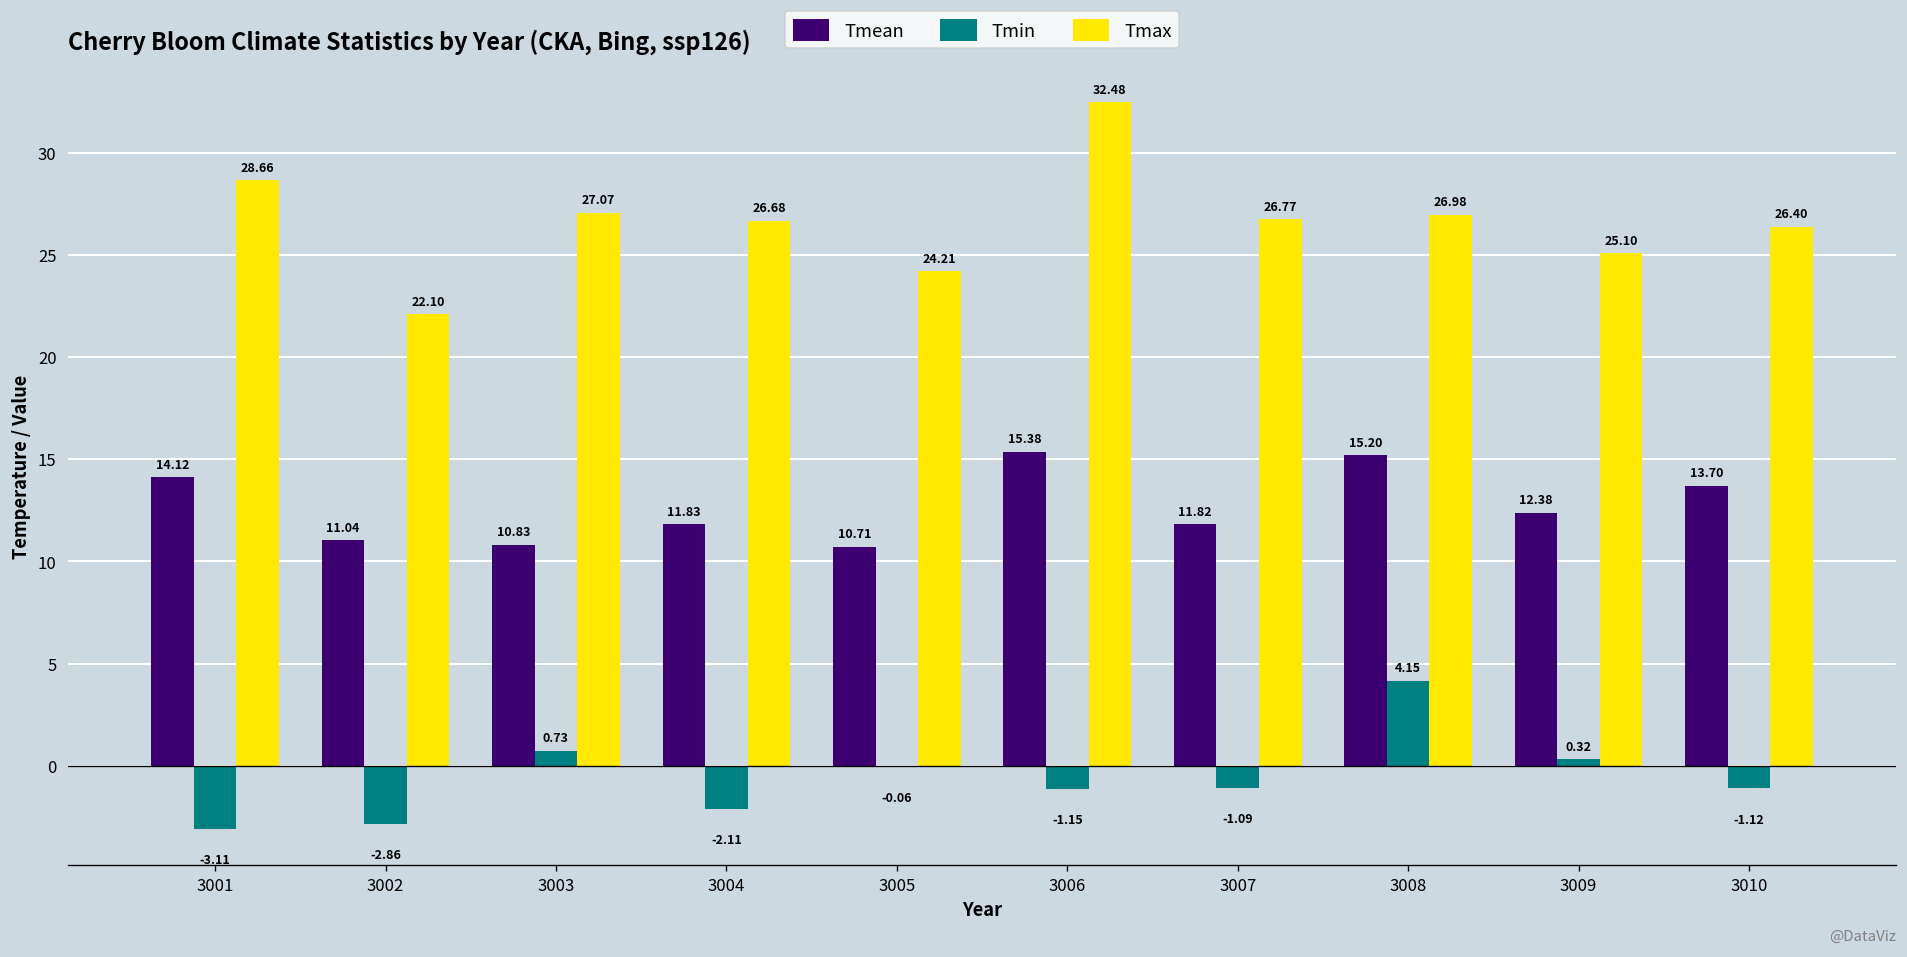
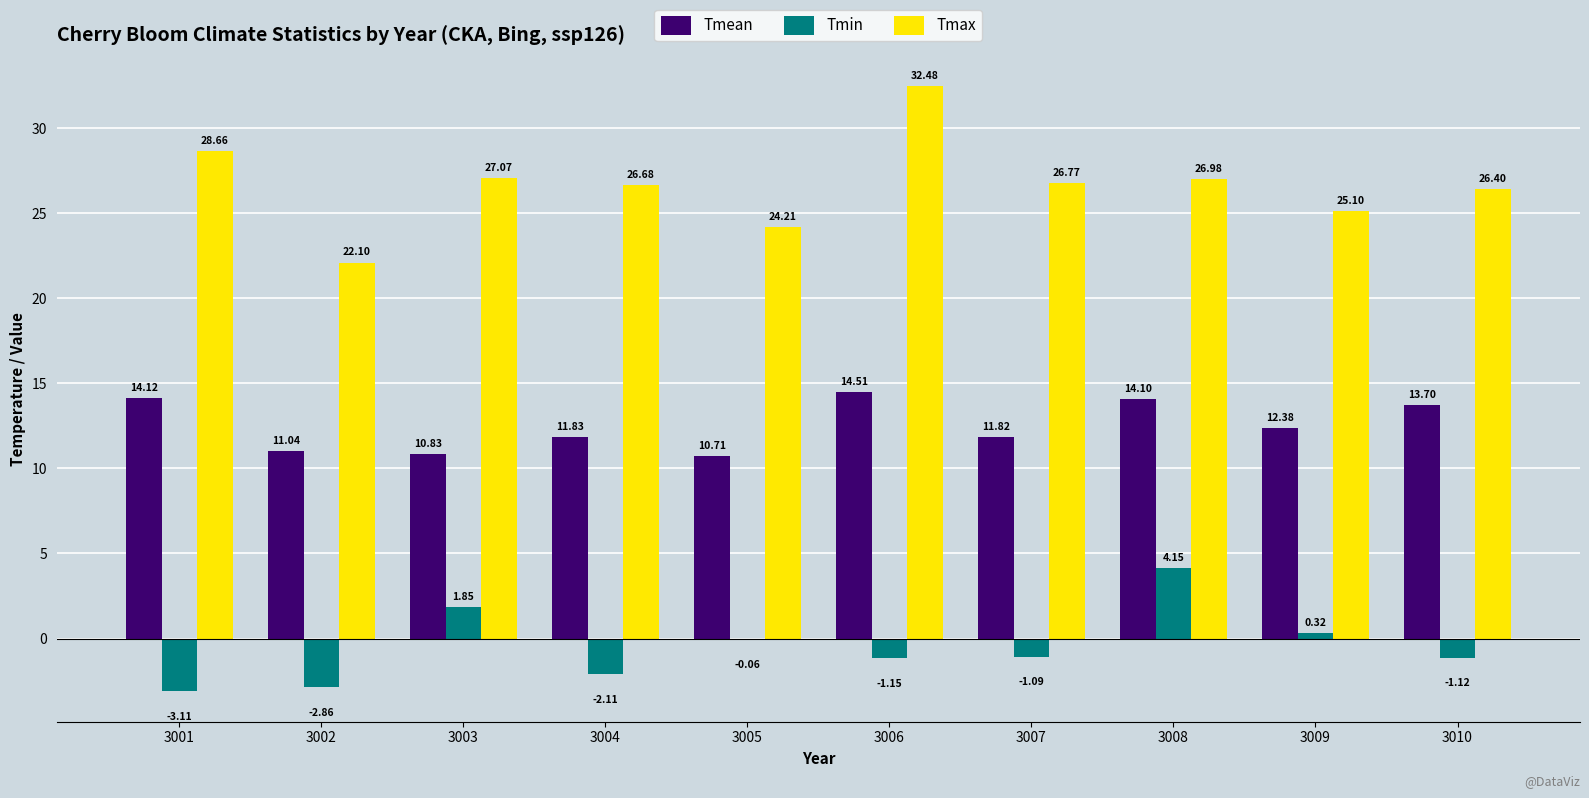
  {
    "Tmean": {
      "3001": 14.12,
      "3002": 11.04,
      "3003": 10.83,
      "3004": 11.83,
      "3005": 10.71,
-     "3006": 15.38,
+     "3006": 14.51,
      "3007": 11.82,
-     "3008": 15.20,
+     "3008": 14.10,
      "3009": 12.38,
      "3010": 13.70
    },
    "Tmin": {
      "3001": -3.11,
      "3002": -2.86,
-     "3003": 0.73,
+     "3003": 1.85,
      "3004": -2.11,
      "3005": -0.06,
      "3006": -1.15,
      "3007": -1.09,
      "3008": 4.15,
      "3009": 0.32,
      "3010": -1.12
    },
    "Tmax": {
      "3001": 28.66,
      "3002": 22.10,
      "3003": 27.07,
      "3004": 26.68,
      "3005": 24.21,
      "3006": 32.48,
      "3007": 26.77,
      "3008": 26.98,
      "3009": 25.10,
      "3010": 26.40
    }
  }
